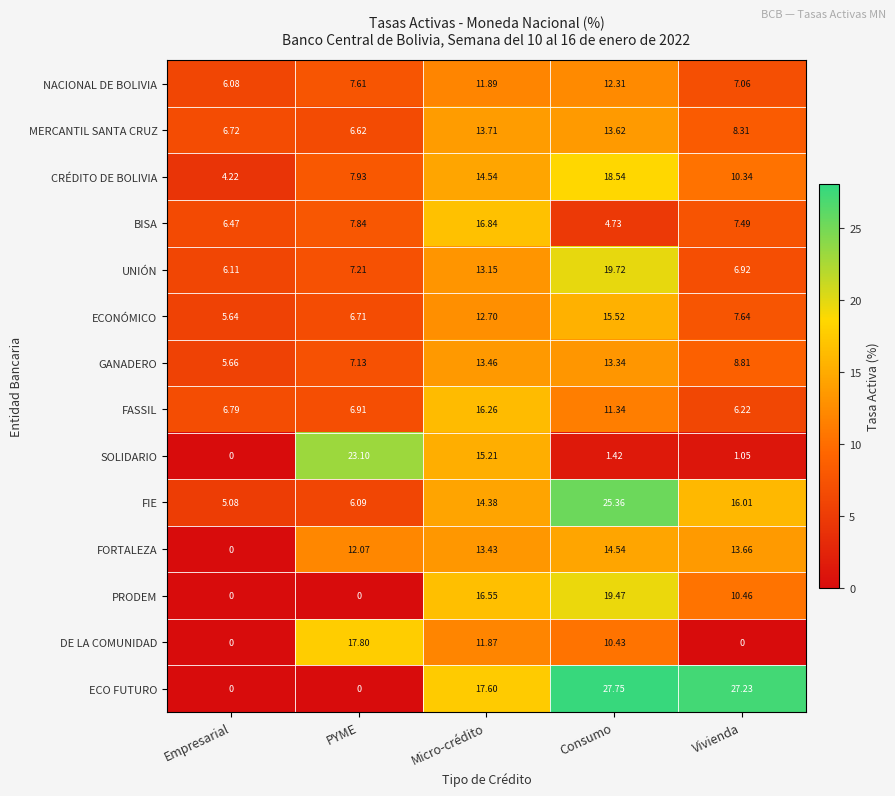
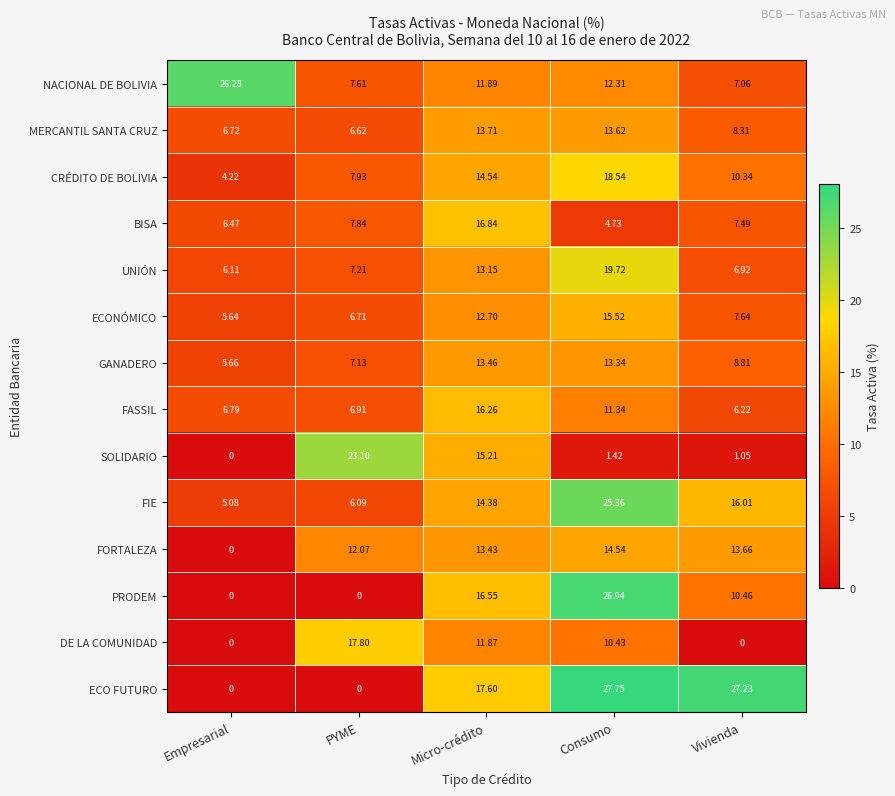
  {
    "NACIONAL DE BOLIVIA": {
-     "Empresarial": 6.08,
+     "Empresarial": 26.28,
      "PYME": 7.61,
      "Micro-crédito": 11.89,
      "Consumo": 12.31,
      "Vivienda": 7.06
    },
    "MERCANTIL SANTA CRUZ": {
      "Empresarial": 6.72,
      "PYME": 6.62,
      "Micro-crédito": 13.71,
      "Consumo": 13.62,
      "Vivienda": 8.31
    },
    "CRÉDITO DE BOLIVIA": {
      "Empresarial": 4.22,
      "PYME": 7.93,
      "Micro-crédito": 14.54,
      "Consumo": 18.54,
      "Vivienda": 10.34
    },
    "BISA": {
      "Empresarial": 6.47,
      "PYME": 7.84,
      "Micro-crédito": 16.84,
      "Consumo": 4.73,
      "Vivienda": 7.49
    },
    "UNIÓN": {
      "Empresarial": 6.11,
      "PYME": 7.21,
      "Micro-crédito": 13.15,
      "Consumo": 19.72,
      "Vivienda": 6.92
    },
    "ECONÓMICO": {
      "Empresarial": 5.64,
      "PYME": 6.71,
      "Micro-crédito": 12.70,
      "Consumo": 15.52,
      "Vivienda": 7.64
    },
    "GANADERO": {
      "Empresarial": 5.66,
      "PYME": 7.13,
      "Micro-crédito": 13.46,
      "Consumo": 13.34,
      "Vivienda": 8.81
    },
    "FASSIL": {
      "Empresarial": 6.79,
      "PYME": 6.91,
      "Micro-crédito": 16.26,
      "Consumo": 11.34,
      "Vivienda": 6.22
    },
    "SOLIDARIO": {
      "Empresarial": 0,
      "PYME": 23.10,
      "Micro-crédito": 15.21,
      "Consumo": 1.42,
      "Vivienda": 1.05
    },
    "FIE": {
      "Empresarial": 5.08,
      "PYME": 6.09,
      "Micro-crédito": 14.38,
      "Consumo": 25.36,
      "Vivienda": 16.01
    },
    "FORTALEZA": {
      "Empresarial": 0,
      "PYME": 12.07,
      "Micro-crédito": 13.43,
      "Consumo": 14.54,
      "Vivienda": 13.66
    },
    "PRODEM": {
      "Empresarial": 0,
      "PYME": 0,
      "Micro-crédito": 16.55,
-     "Consumo": 19.47,
+     "Consumo": 26.94,
      "Vivienda": 10.46
    },
    "DE LA COMUNIDAD": {
      "Empresarial": 0,
      "PYME": 17.80,
      "Micro-crédito": 11.87,
      "Consumo": 10.43,
      "Vivienda": 0
    },
    "ECO FUTURO": {
      "Empresarial": 0,
      "PYME": 0,
      "Micro-crédito": 17.60,
      "Consumo": 27.75,
      "Vivienda": 27.23
    }
  }
